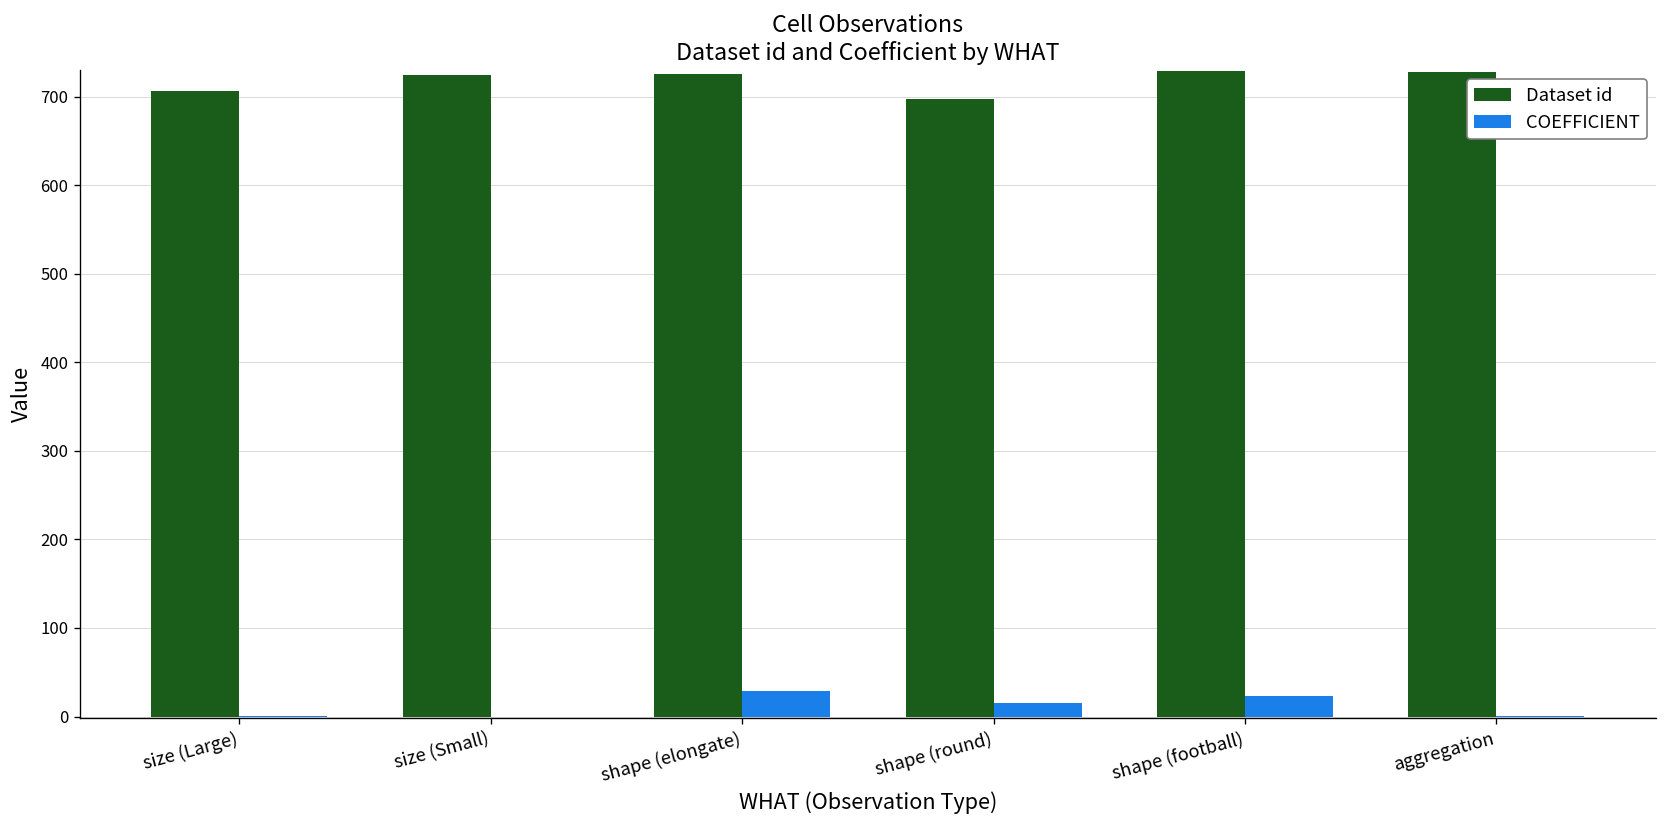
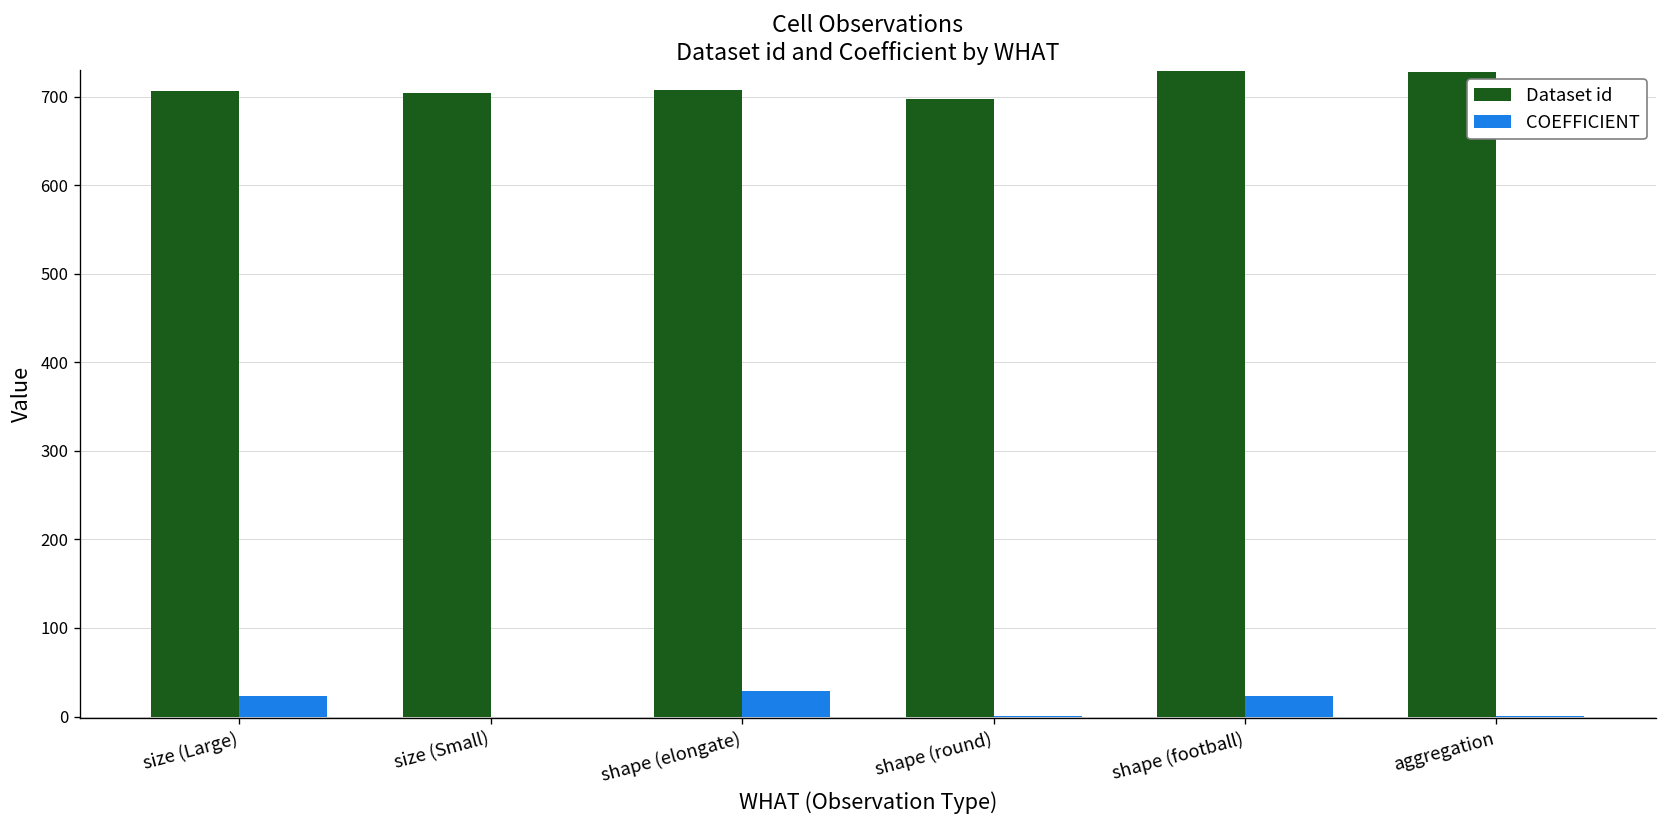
  {
    "Dataset id": {
      "size (Large)": 710,
-     "size (Small)": 730,
-     "shape (elongate)": 730,
+     "size (Small)": 700,
+     "shape (elongate)": 710,
      "shape (round)": 700,
      "shape (football)": 730,
      "aggregation": 730
    },
    "COEFFICIENT": {
-     "size (Large)": 0,
+     "size (Large)": 20,
      "shape (elongate)": 30,
-     "shape (round)": 20,
+     "shape (round)": 0,
      "shape (football)": 20
    }
  }
